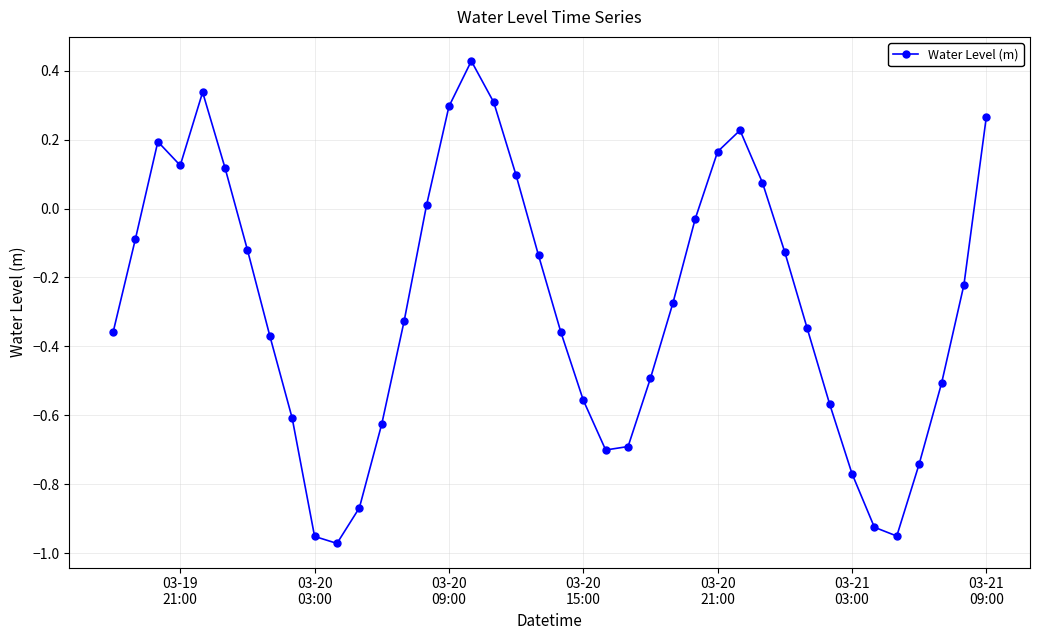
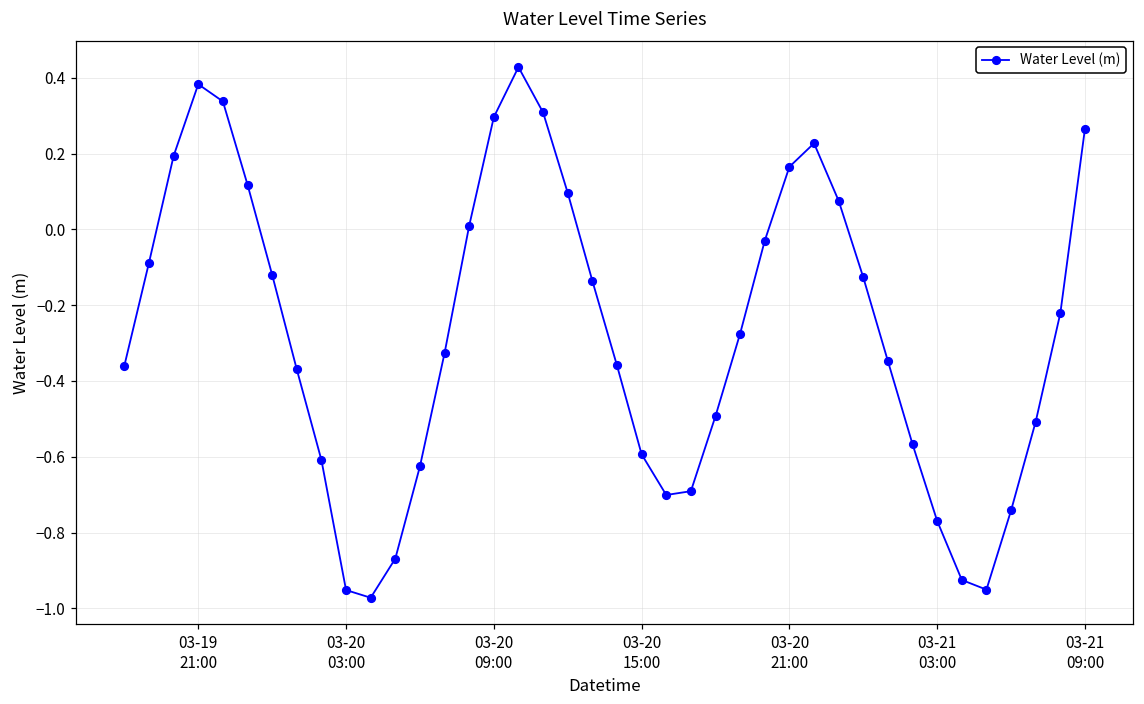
  {
-   "03-19 21:00": 0.13,
+   "03-19 21:00": 0.38,
    "03-20 03:00": -0.95,
    "03-20 09:00": 0.30,
-   "03-20 15:00": -0.56,
+   "03-20 15:00": -0.59,
    "03-20 21:00": 0.16,
    "03-21 03:00": -0.77,
    "03-21 09:00": 0.27
  }
